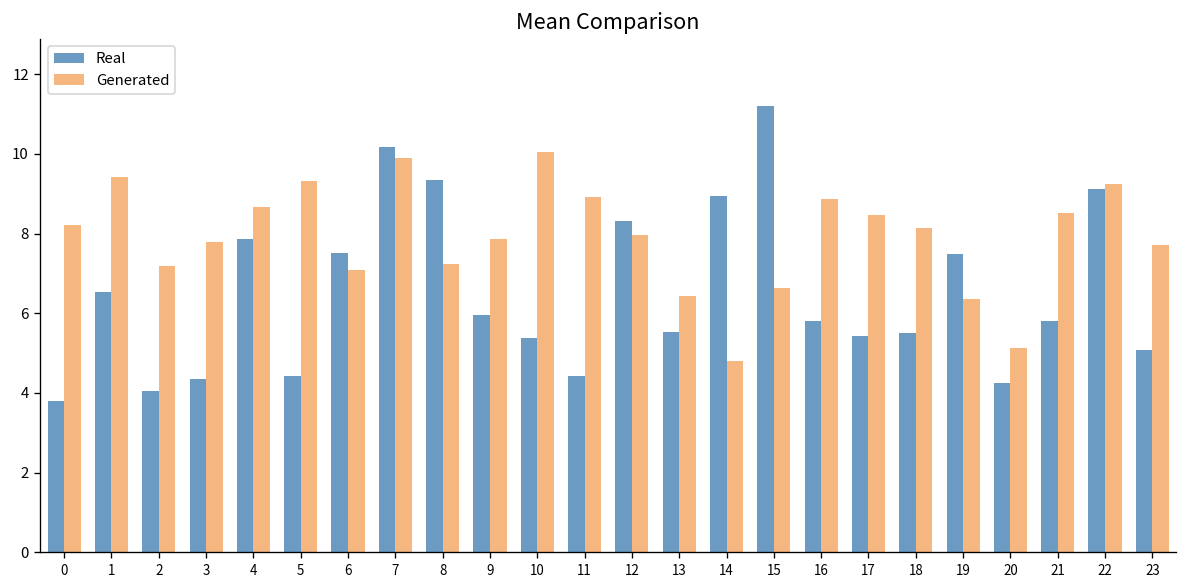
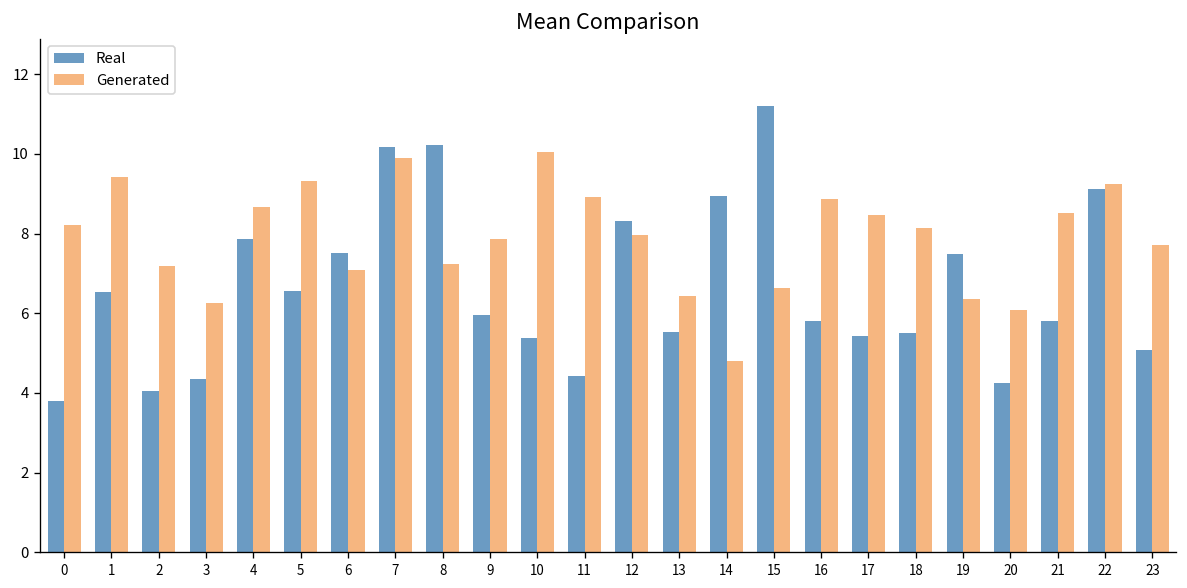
  {
    "Real": {
      "0": 3.8,
      "1": 6.5,
      "2": 4.0,
      "3": 4.4,
      "4": 7.9,
-     "5": 4.4,
+     "5": 6.6,
      "6": 7.5,
      "7": 10.2,
-     "8": 9.4,
+     "8": 10.2,
      "9": 6.0,
      "10": 5.4,
      "11": 4.4,
      "12": 8.3,
      "13": 5.5,
      "14": 9.0,
      "15": 11.2,
      "16": 5.8,
      "17": 5.4,
      "18": 5.5,
      "19": 7.5,
      "20": 4.3,
      "21": 5.8,
      "22": 9.1,
      "23": 5.1
    },
    "Generated": {
      "0": 8.2,
      "1": 9.4,
      "2": 7.2,
-     "3": 7.8,
+     "3": 6.3,
      "4": 8.7,
      "5": 9.3,
      "6": 7.1,
      "7": 9.9,
      "8": 7.2,
      "9": 7.9,
      "10": 10.1,
      "11": 8.9,
      "12": 8.0,
      "13": 6.4,
      "14": 4.8,
      "15": 6.6,
      "16": 8.9,
      "17": 8.5,
      "18": 8.1,
      "19": 6.4,
-     "20": 5.1,
+     "20": 6.1,
      "21": 8.5,
      "22": 9.2,
      "23": 7.7
    }
  }
